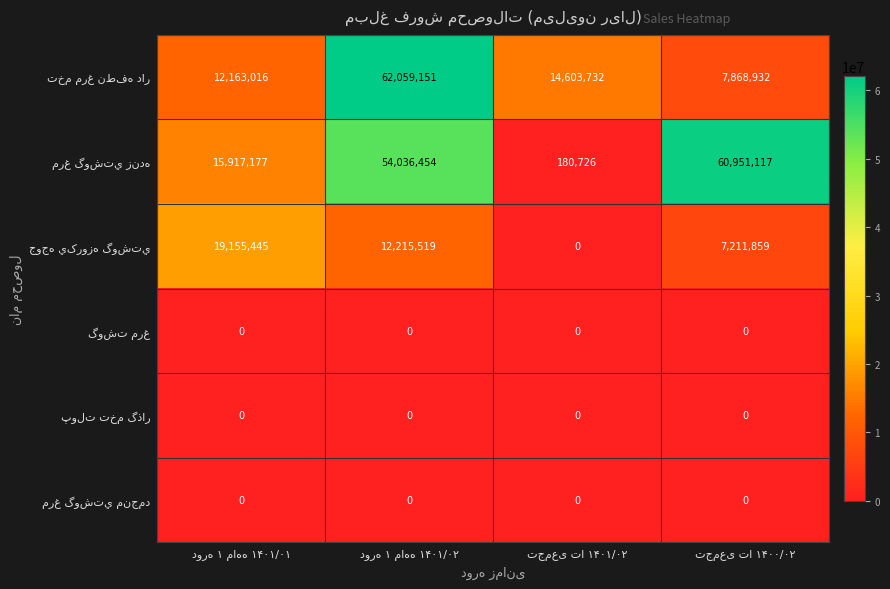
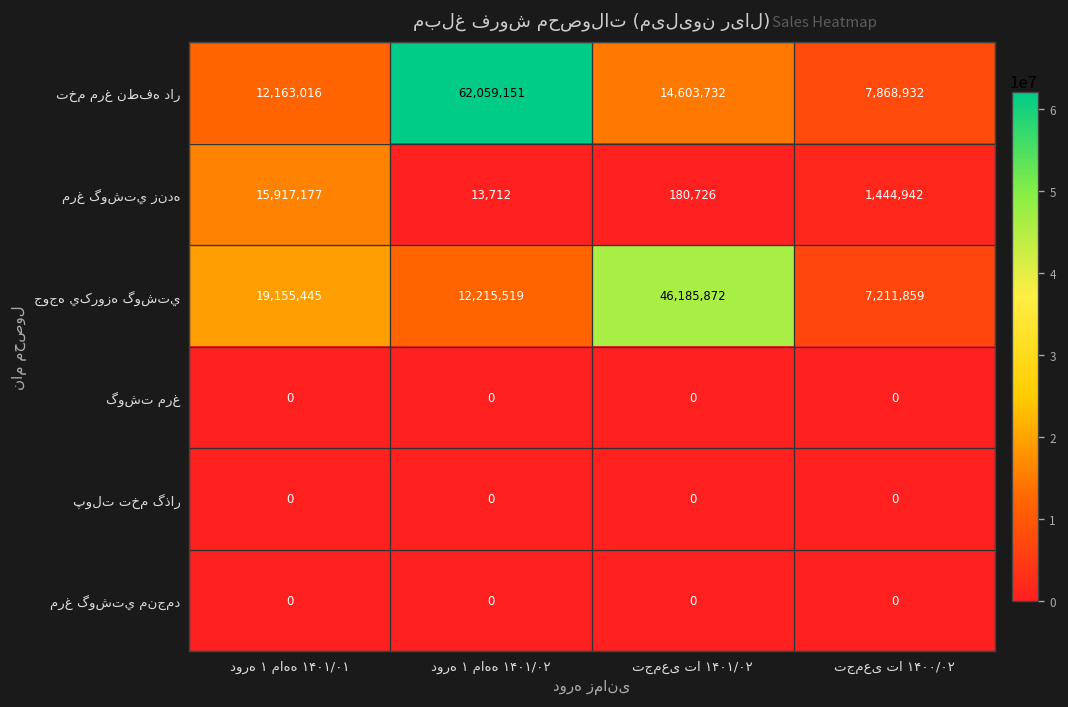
  {
    "تخم مرغ نطفه دار": {
      "دوره ۱ ماهه ۱۴۰۱/۰۱": "12,163,016",
      "دوره ۱ ماهه ۱۴۰۱/۰۲": "62,059,151",
      "تجمعی تا ۱۴۰۱/۰۲": "14,603,732",
      "تجمعی تا ۱۴۰۰/۰۲": "7,868,932"
    },
    "مرغ گوشتي زنده": {
      "دوره ۱ ماهه ۱۴۰۱/۰۱": "15,917,177",
-     "دوره ۱ ماهه ۱۴۰۱/۰۲": "54,036,454",
+     "دوره ۱ ماهه ۱۴۰۱/۰۲": "13,712",
      "تجمعی تا ۱۴۰۱/۰۲": "180,726",
-     "تجمعی تا ۱۴۰۰/۰۲": "60,951,117"
+     "تجمعی تا ۱۴۰۰/۰۲": "1,444,942"
    },
    "جوجه يکروزه گوشتي": {
      "دوره ۱ ماهه ۱۴۰۱/۰۱": "19,155,445",
      "دوره ۱ ماهه ۱۴۰۱/۰۲": "12,215,519",
-     "تجمعی تا ۱۴۰۱/۰۲": "0",
+     "تجمعی تا ۱۴۰۱/۰۲": "46,185,872",
      "تجمعی تا ۱۴۰۰/۰۲": "7,211,859"
    },
    "گوشت مرغ": {
      "دوره ۱ ماهه ۱۴۰۱/۰۱": "0",
      "دوره ۱ ماهه ۱۴۰۱/۰۲": "0",
      "تجمعی تا ۱۴۰۱/۰۲": "0",
      "تجمعی تا ۱۴۰۰/۰۲": "0"
    },
    "پولت تخم گذار": {
      "دوره ۱ ماهه ۱۴۰۱/۰۱": "0",
      "دوره ۱ ماهه ۱۴۰۱/۰۲": "0",
      "تجمعی تا ۱۴۰۱/۰۲": "0",
      "تجمعی تا ۱۴۰۰/۰۲": "0"
    },
    "مرغ گوشتي منجمد": {
      "دوره ۱ ماهه ۱۴۰۱/۰۱": "0",
      "دوره ۱ ماهه ۱۴۰۱/۰۲": "0",
      "تجمعی تا ۱۴۰۱/۰۲": "0",
      "تجمعی تا ۱۴۰۰/۰۲": "0"
    }
  }
